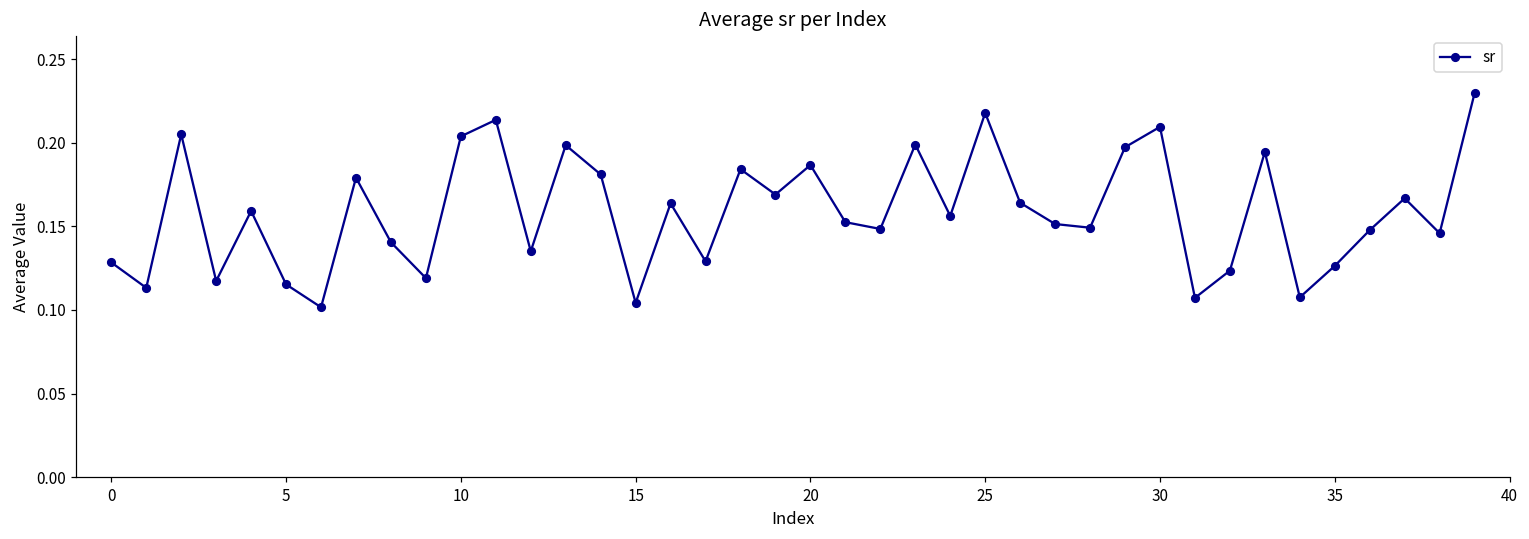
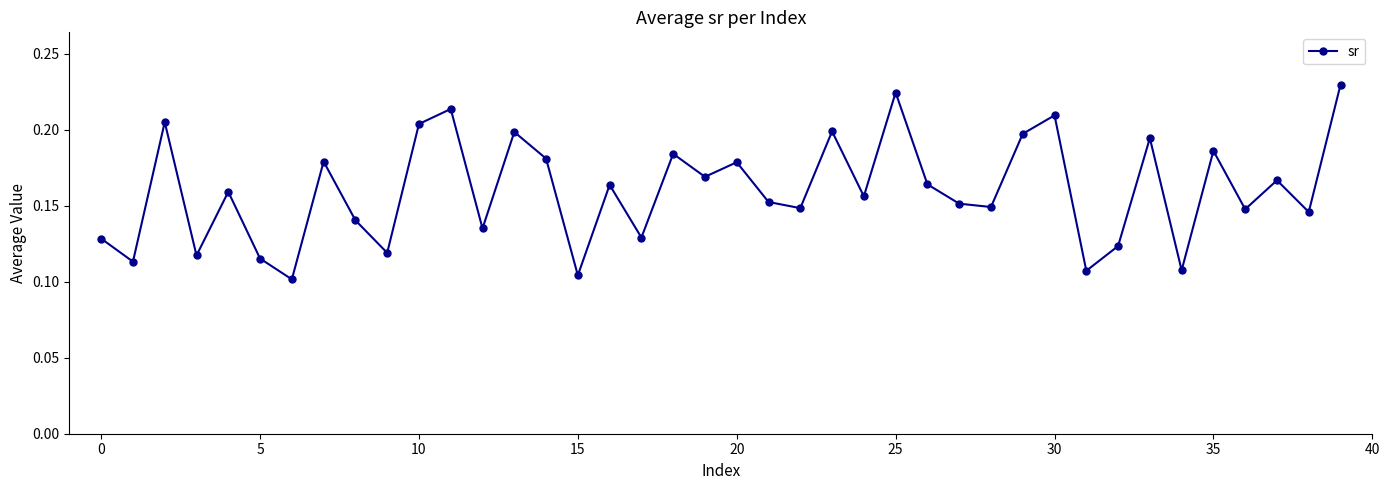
  {
    "0": 0.128,
    "5": 0.115,
    "10": 0.204,
    "15": 0.104,
-   "20": 0.187,
-   "25": 0.218,
+   "20": 0.179,
+   "25": 0.224,
    "30": 0.209,
-   "35": 0.126
+   "35": 0.186
  }
